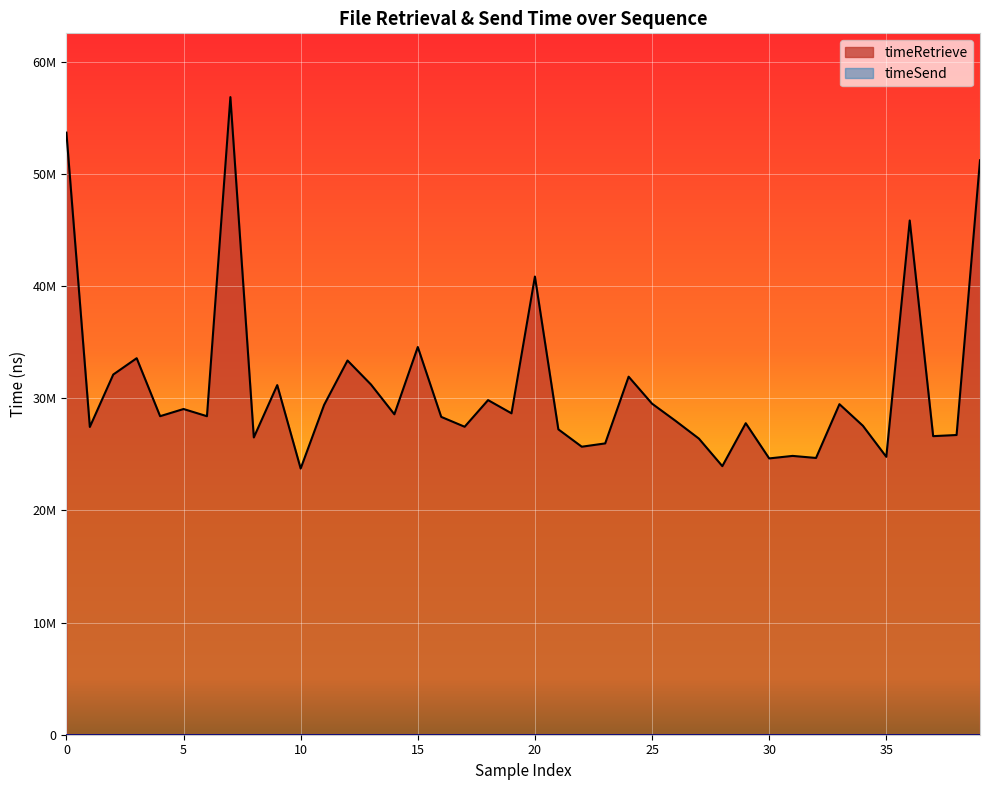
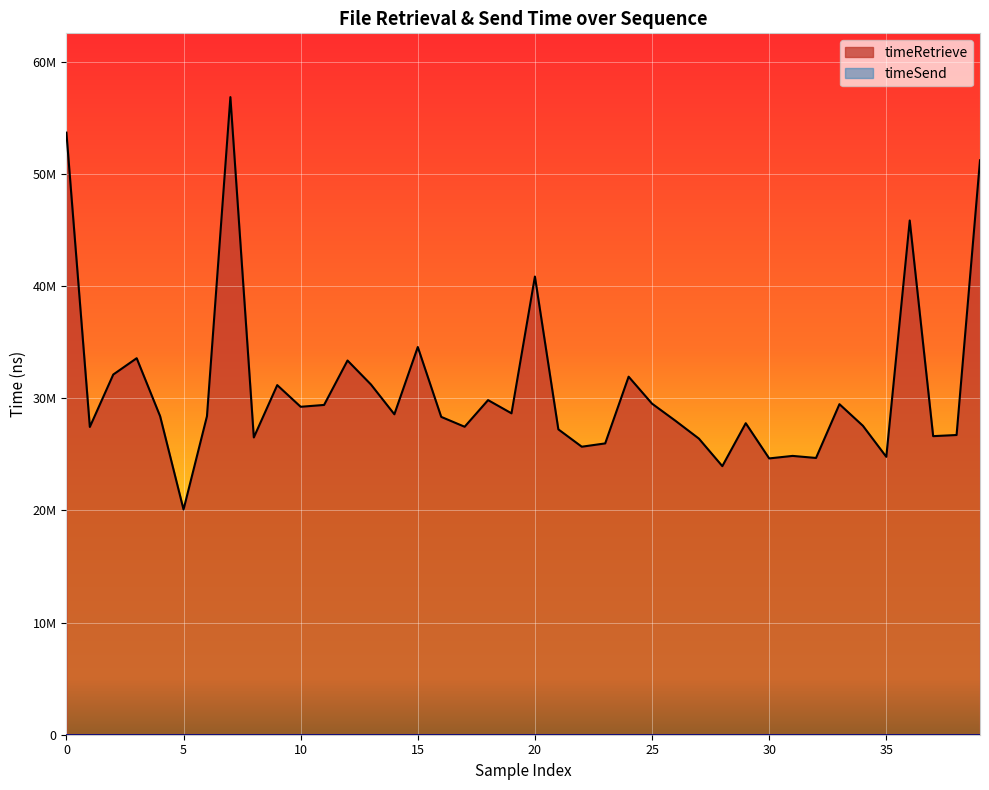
  {
    "timeRetrieve": {
      "0": 53700000,
-     "5": 29000000,
-     "10": 23700000,
+     "5": 20100000,
+     "10": 29200000,
      "15": 34600000,
      "20": 40900000,
      "25": 29500000,
      "30": 24600000,
      "35": 24800000
    },
    "timeSend": {
      "0": 0,
      "5": 0,
      "10": 0,
      "15": 0,
      "20": 0,
      "25": 0,
      "30": 0,
      "35": 0
    }
  }
